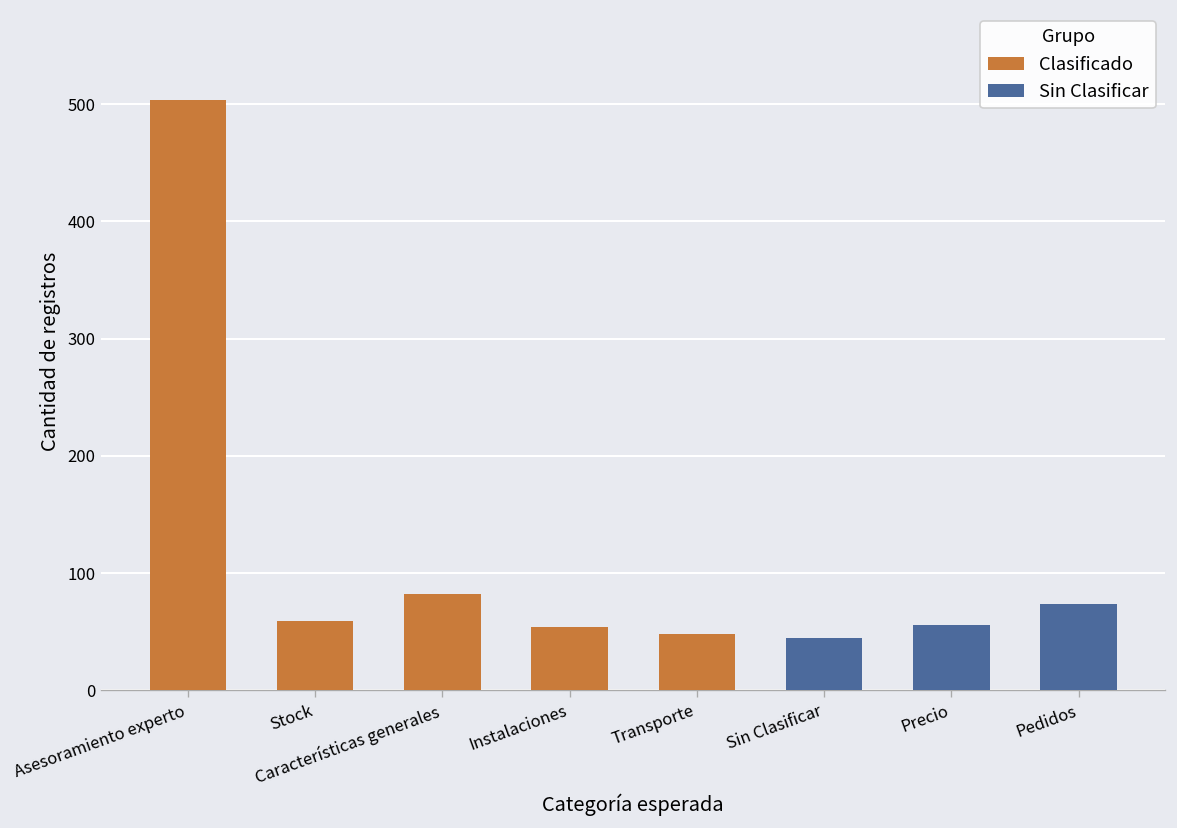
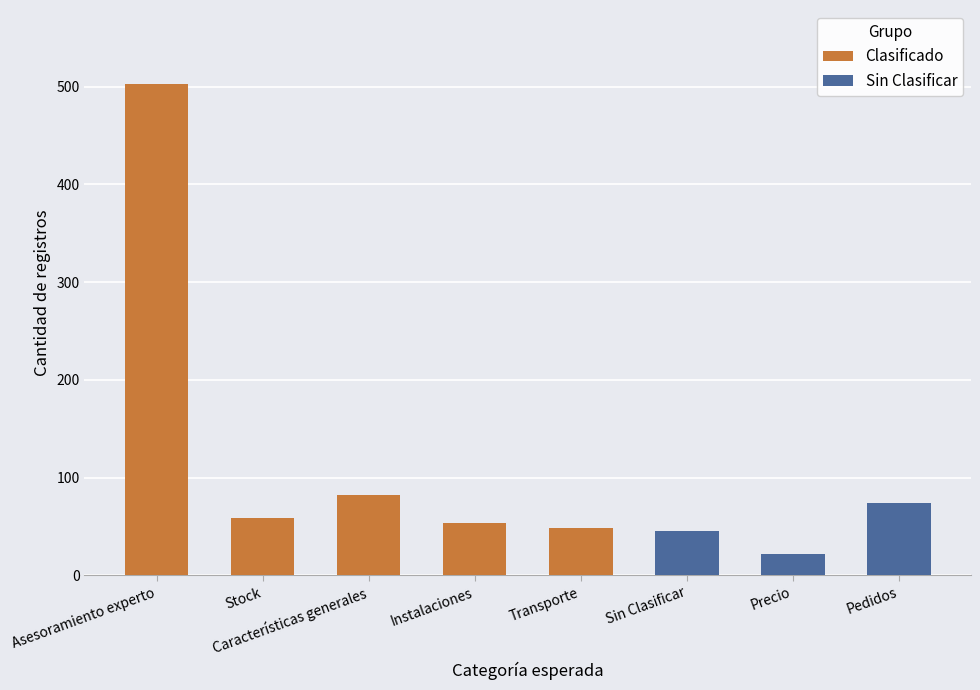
  {
    "Clasificado": {
      "Asesoramiento experto": 500,
      "Stock": 60,
      "Características generales": 80,
      "Instalaciones": 50,
      "Transporte": 50
    },
    "Sin Clasificar": {
      "Sin Clasificar": 50,
-     "Precio": 60,
+     "Precio": 20,
      "Pedidos": 70
    }
  }
